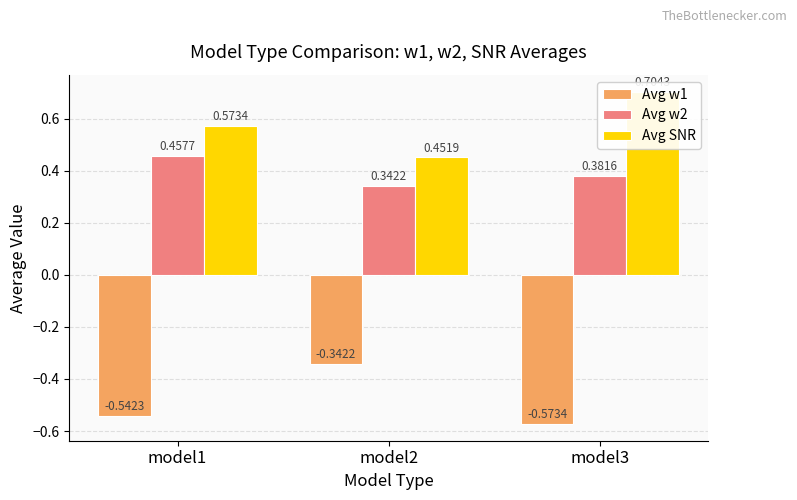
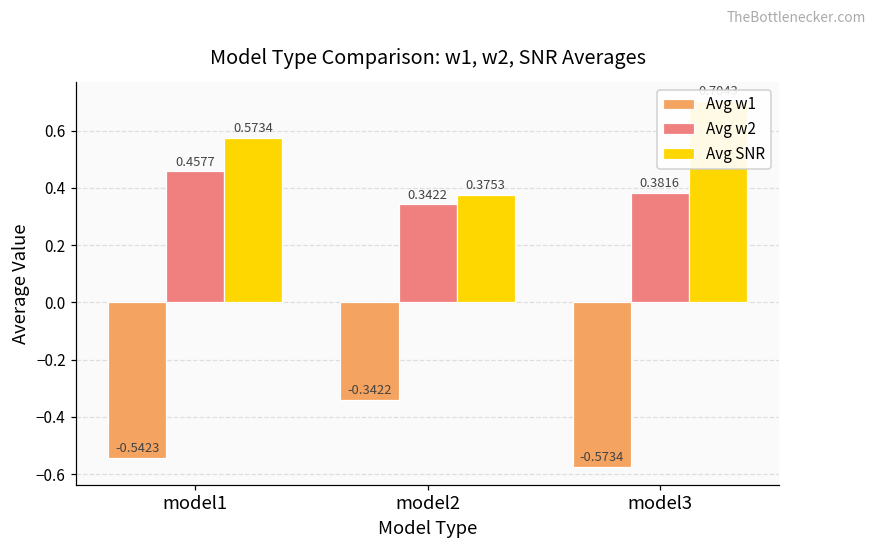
  {
    "Avg SNR": {
      "model1": 0.5734,
-     "model2": 0.4519
+     "model2": 0.3753
    }
  }
